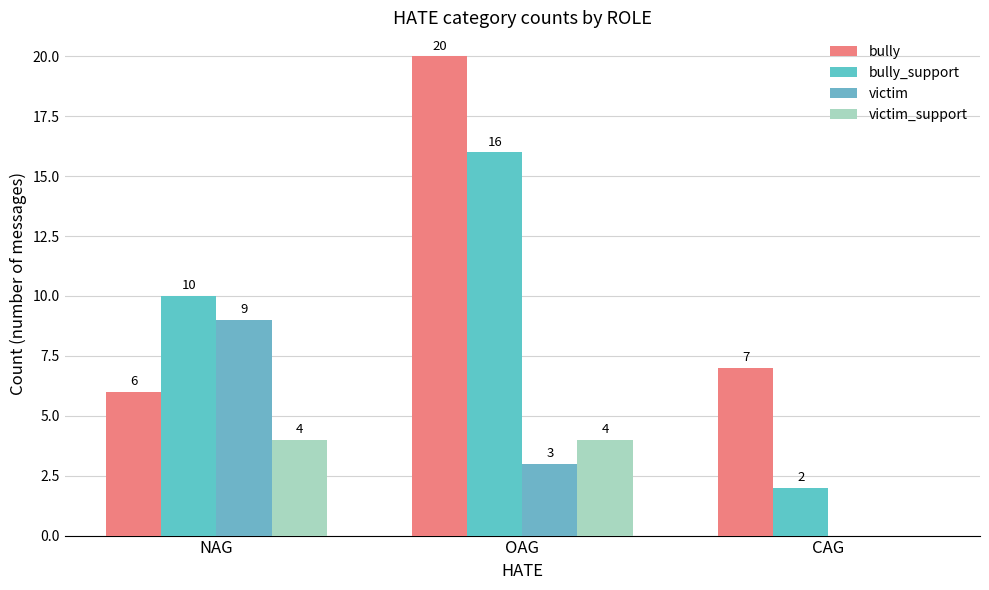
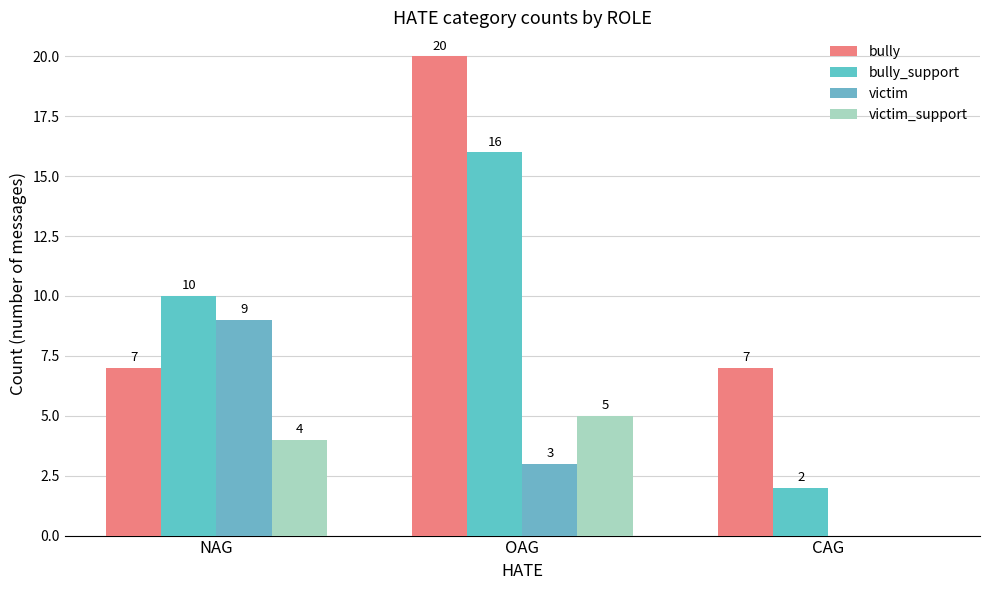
  {
    "bully": {
-     "NAG": 6,
+     "NAG": 7,
      "OAG": 20,
      "CAG": 7
    },
    "victim_support": {
      "NAG": 4,
-     "OAG": 4
+     "OAG": 5
    }
  }
